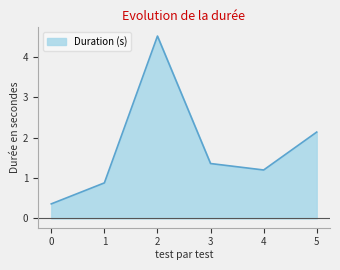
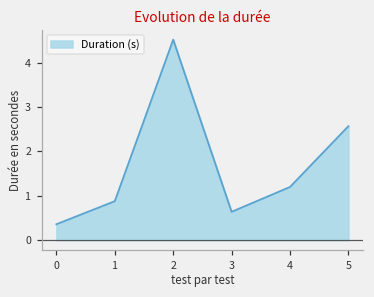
  {
    "0": 0.4,
    "1": 0.9,
    "2": 4.5,
-   "3": 1.4,
+   "3": 0.6,
    "4": 1.2,
-   "5": 2.1
+   "5": 2.6
  }
